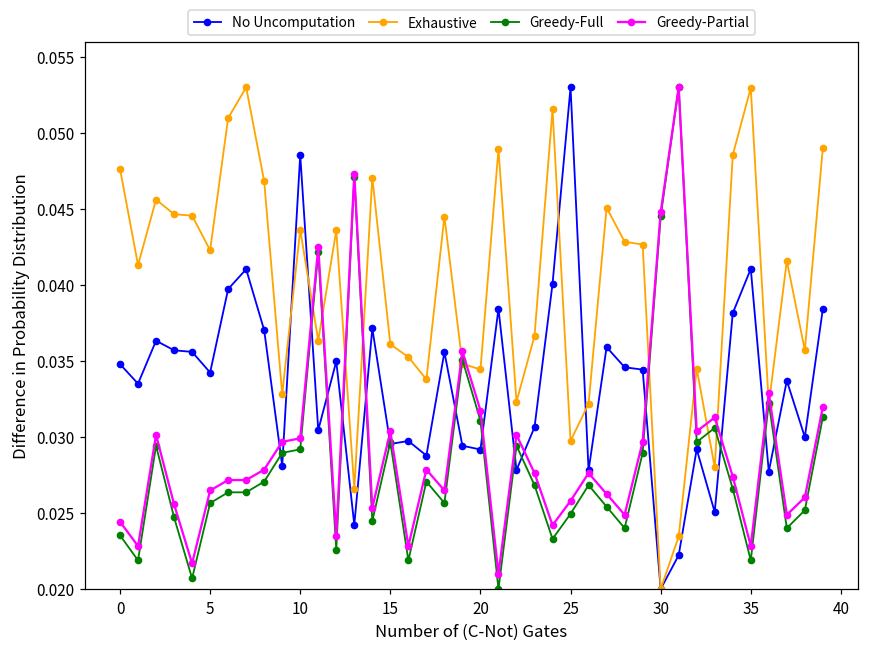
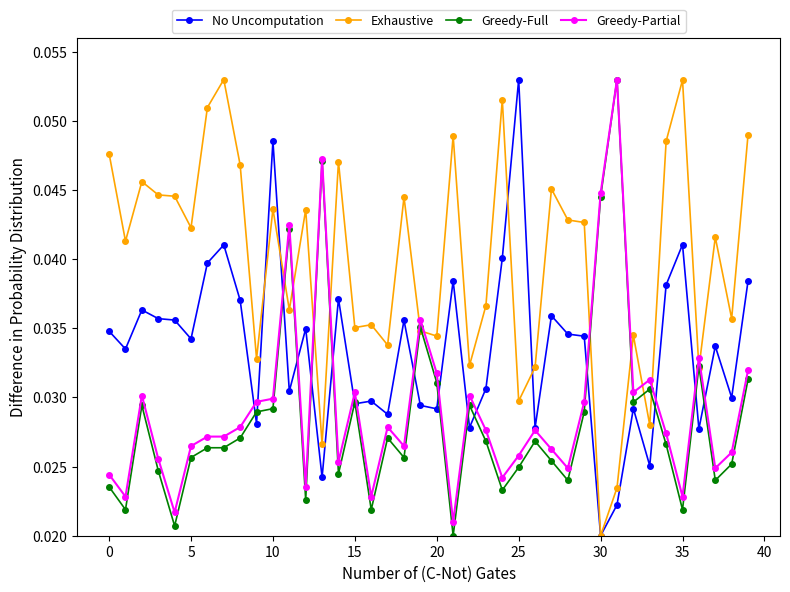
  {
    "No Uncomputation": {
      "0": 0.0348,
      "5": 0.0342,
      "10": 0.0485,
      "20": 0.0292,
      "25": 0.0530,
      "35": 0.0411
    },
    "Exhaustive": {
      "0": 0.0476,
      "5": 0.0423,
      "10": 0.0436,
-     "15": 0.0361,
+     "15": 0.0351,
      "20": 0.0344,
      "25": 0.0297,
      "35": 0.0530
    },
    "Greedy-Full": {
      "0": 0.0235,
      "5": 0.0257,
      "10": 0.0292,
      "20": 0.0311,
      "25": 0.0250,
      "30": 0.0445,
      "35": 0.0219
    },
    "Greedy-Partial": {
      "0": 0.0244,
      "5": 0.0265,
      "10": 0.0299,
      "15": 0.0304,
      "20": 0.0317,
      "25": 0.0258,
      "30": 0.0448,
      "35": 0.0228
    }
  }
